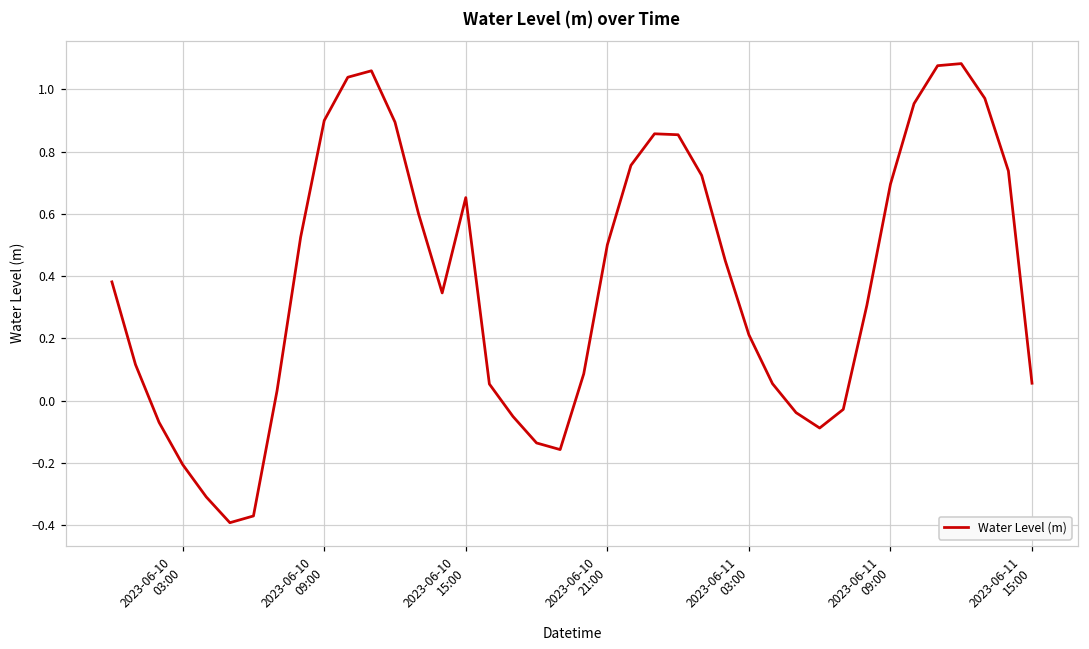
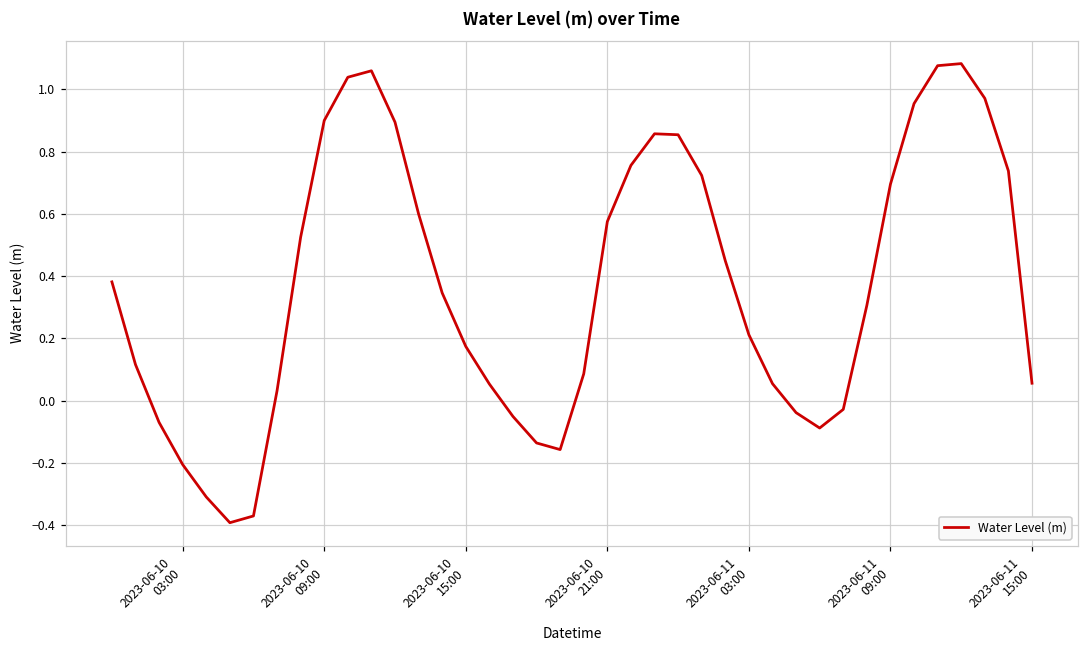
  {
    "2023-06-10 03:00": -0.21,
    "2023-06-10 09:00": 0.90,
-   "2023-06-10 15:00": 0.65,
-   "2023-06-10 21:00": 0.50,
+   "2023-06-10 15:00": 0.17,
+   "2023-06-10 21:00": 0.58,
    "2023-06-11 03:00": 0.21,
    "2023-06-11 09:00": 0.70,
    "2023-06-11 15:00": 0.06
  }
